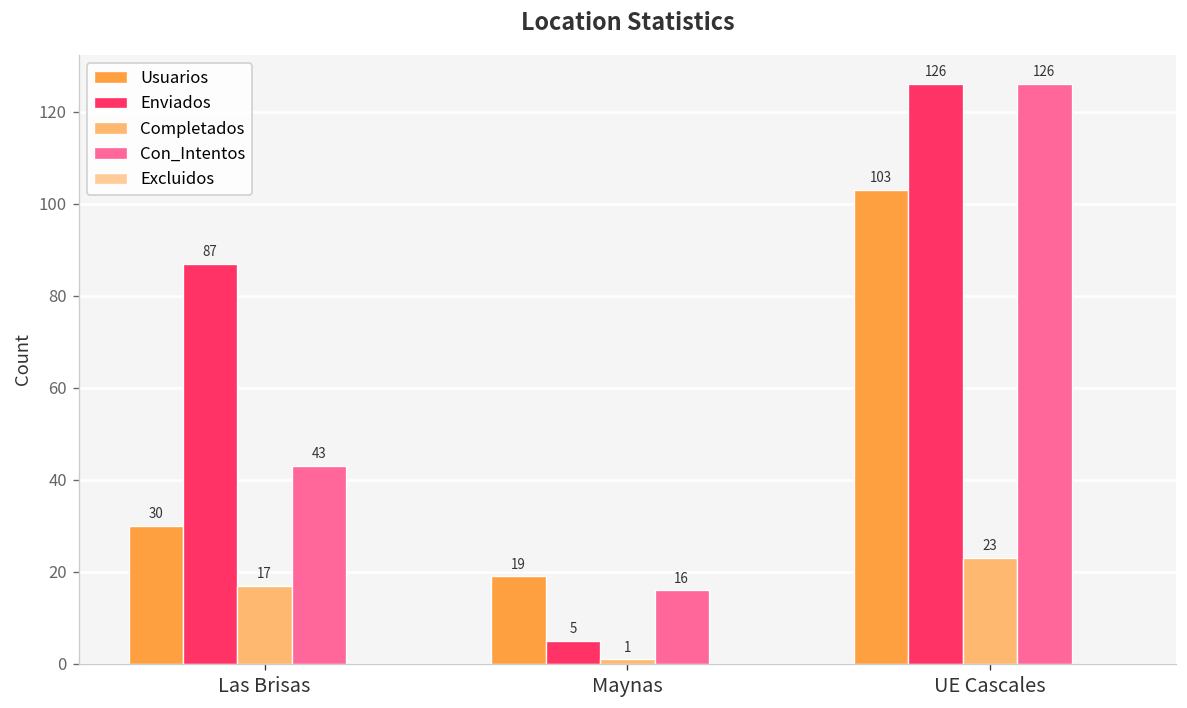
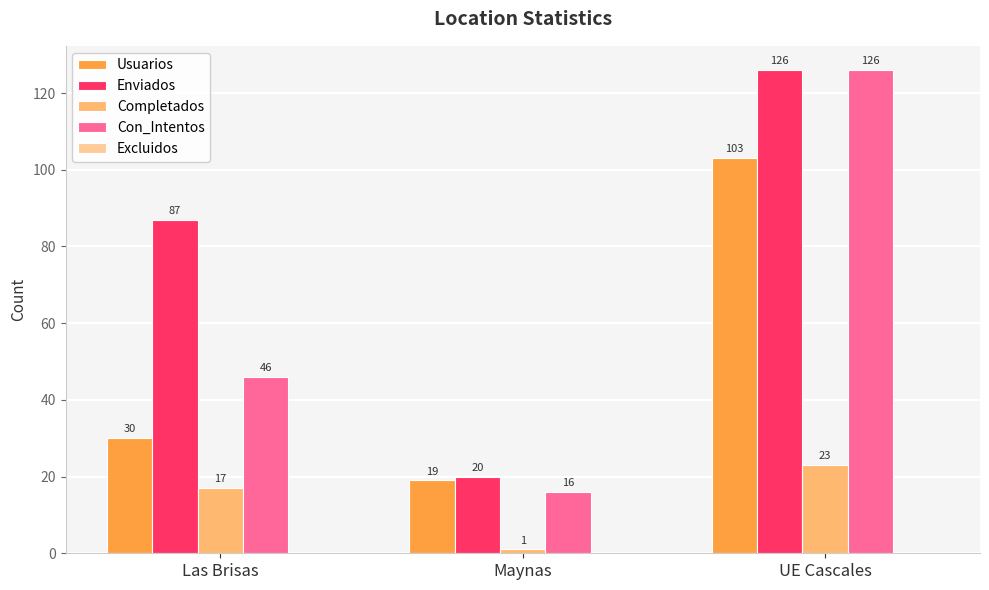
  {
    "Enviados": {
      "Las Brisas": 87,
-     "Maynas": 5,
+     "Maynas": 20,
      "UE Cascales": 126
    },
    "Con_Intentos": {
-     "Las Brisas": 43,
+     "Las Brisas": 46,
      "Maynas": 16,
      "UE Cascales": 126
    }
  }
